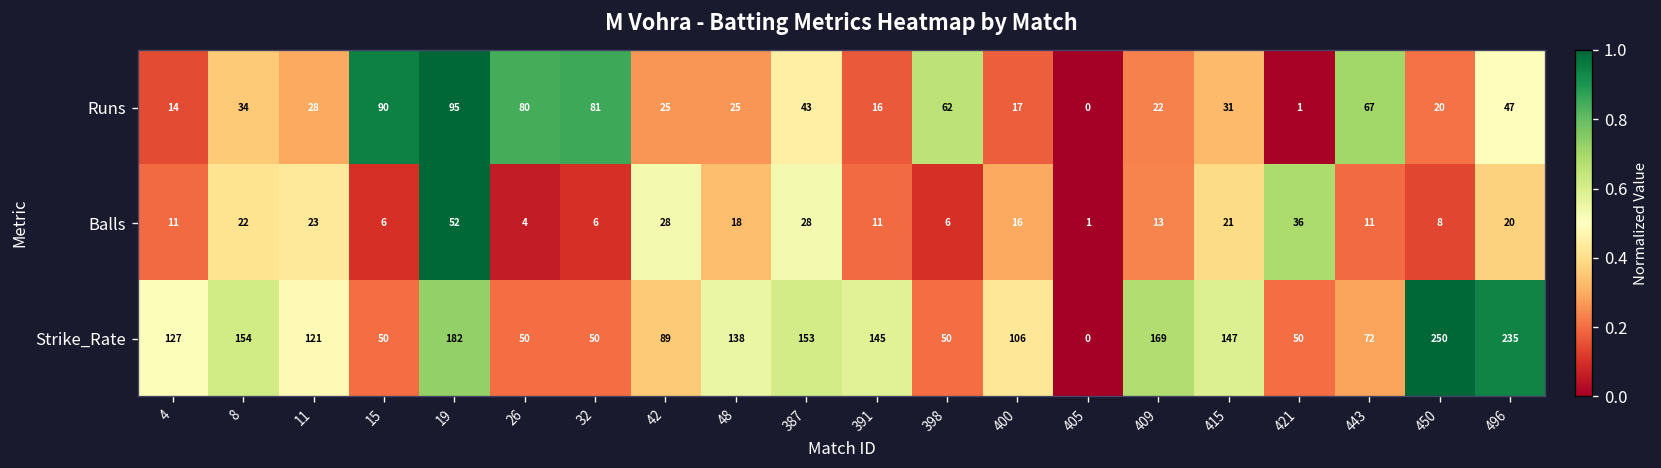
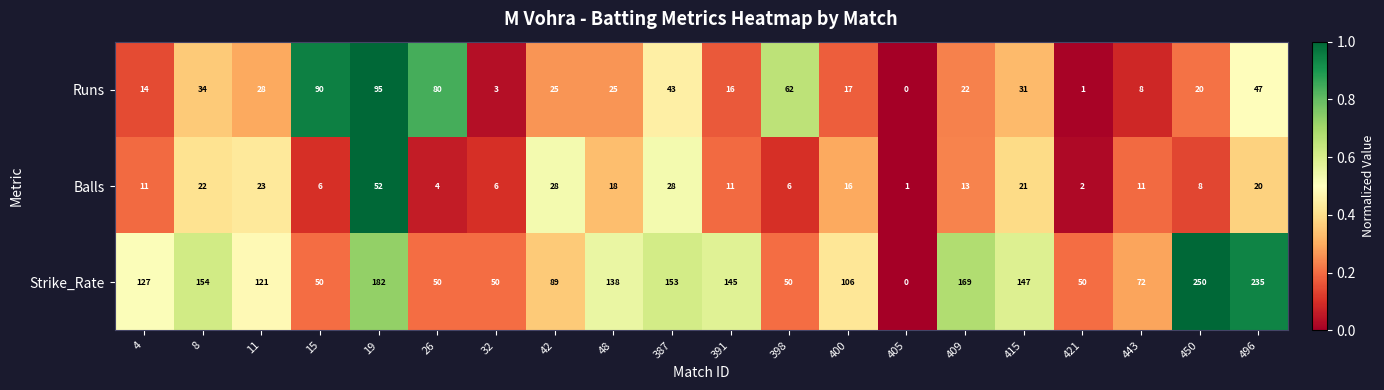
  {
    "Runs": {
      "4": 14,
      "8": 34,
      "11": 28,
      "15": 90,
      "19": 95,
      "26": 80,
-     "32": 81,
+     "32": 3,
      "42": 25,
      "48": 25,
      "387": 43,
      "391": 16,
      "398": 62,
      "400": 17,
      "405": 0,
      "409": 22,
      "415": 31,
      "421": 1,
-     "443": 67,
+     "443": 8,
      "450": 20,
      "496": 47
    },
    "Balls": {
      "4": 11,
      "8": 22,
      "11": 23,
      "15": 6,
      "19": 52,
      "26": 4,
      "32": 6,
      "42": 28,
      "48": 18,
      "387": 28,
      "391": 11,
      "398": 6,
      "400": 16,
      "405": 1,
      "409": 13,
      "415": 21,
-     "421": 36,
+     "421": 2,
      "443": 11,
      "450": 8,
      "496": 20
    },
    "Strike_Rate": {
      "4": 127,
      "8": 154,
      "11": 121,
      "15": 50,
      "19": 182,
      "26": 50,
      "32": 50,
      "42": 89,
      "48": 138,
      "387": 153,
      "391": 145,
      "398": 50,
      "400": 106,
      "405": 0,
      "409": 169,
      "415": 147,
      "421": 50,
      "443": 72,
      "450": 250,
      "496": 235
    }
  }
